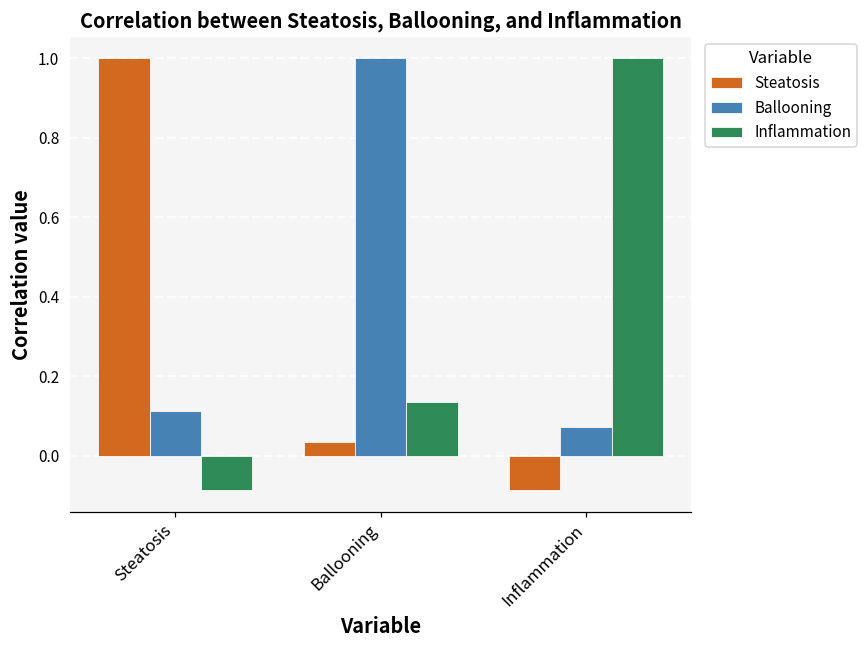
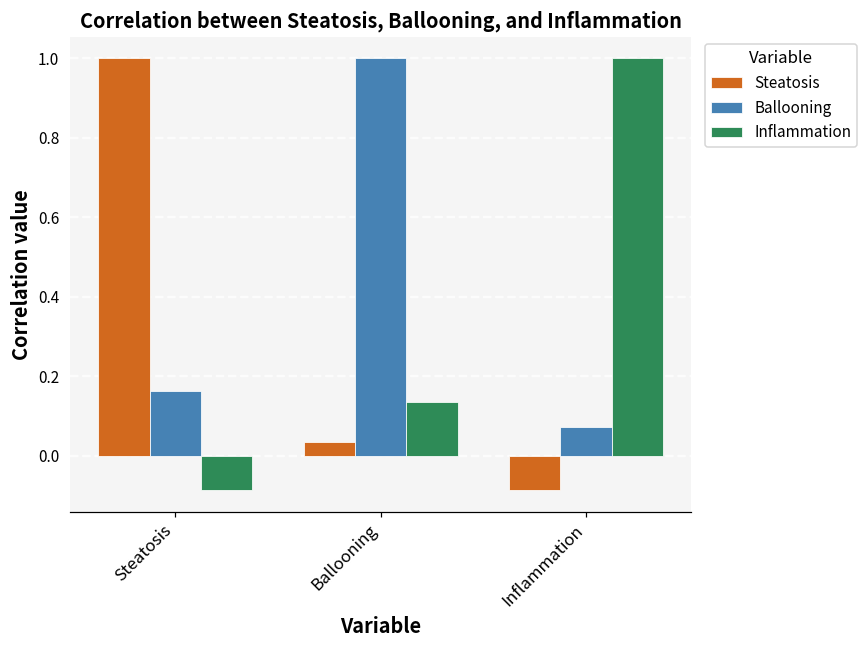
  {
    "Steatosis": {
      "Steatosis": 1.00,
      "Ballooning": 0.04,
      "Inflammation": -0.09
    },
    "Ballooning": {
-     "Steatosis": 0.11,
+     "Steatosis": 0.16,
      "Ballooning": 1.00,
      "Inflammation": 0.07
    },
    "Inflammation": {
      "Steatosis": -0.09,
      "Ballooning": 0.13,
      "Inflammation": 1.00
    }
  }
